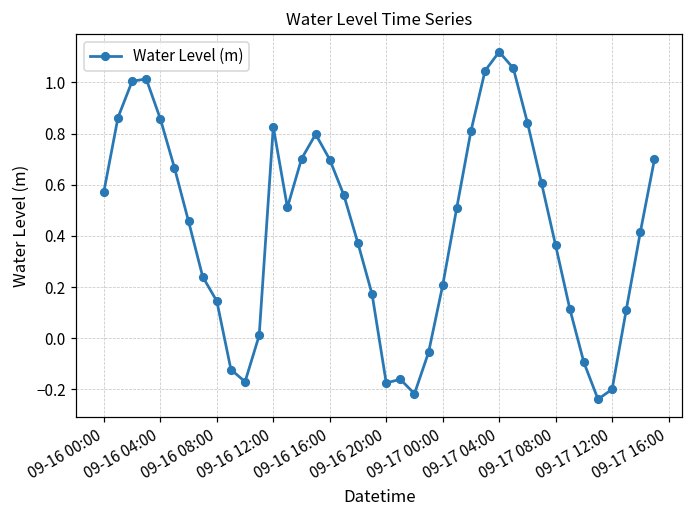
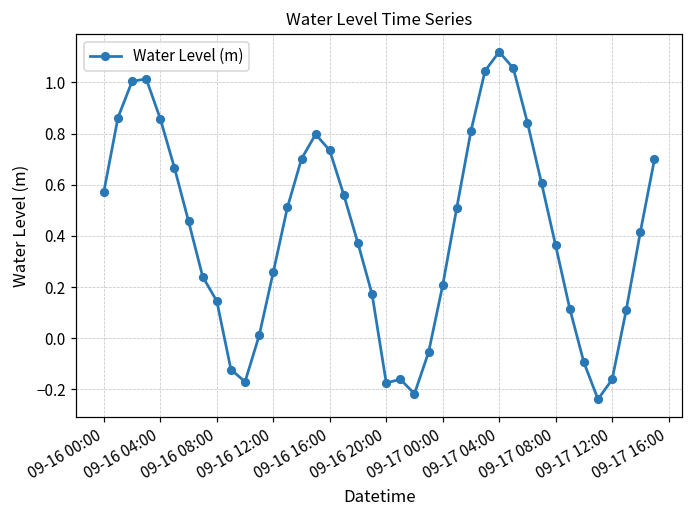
  {
    "09-16 00:00": 0.57,
    "09-16 04:00": 0.86,
    "09-16 08:00": 0.14,
-   "09-16 12:00": 0.83,
-   "09-16 16:00": 0.70,
+   "09-16 12:00": 0.26,
+   "09-16 16:00": 0.73,
    "09-16 20:00": -0.17,
    "09-17 00:00": 0.21,
    "09-17 04:00": 1.12,
    "09-17 08:00": 0.36,
-   "09-17 12:00": -0.20
+   "09-17 12:00": -0.16
  }
